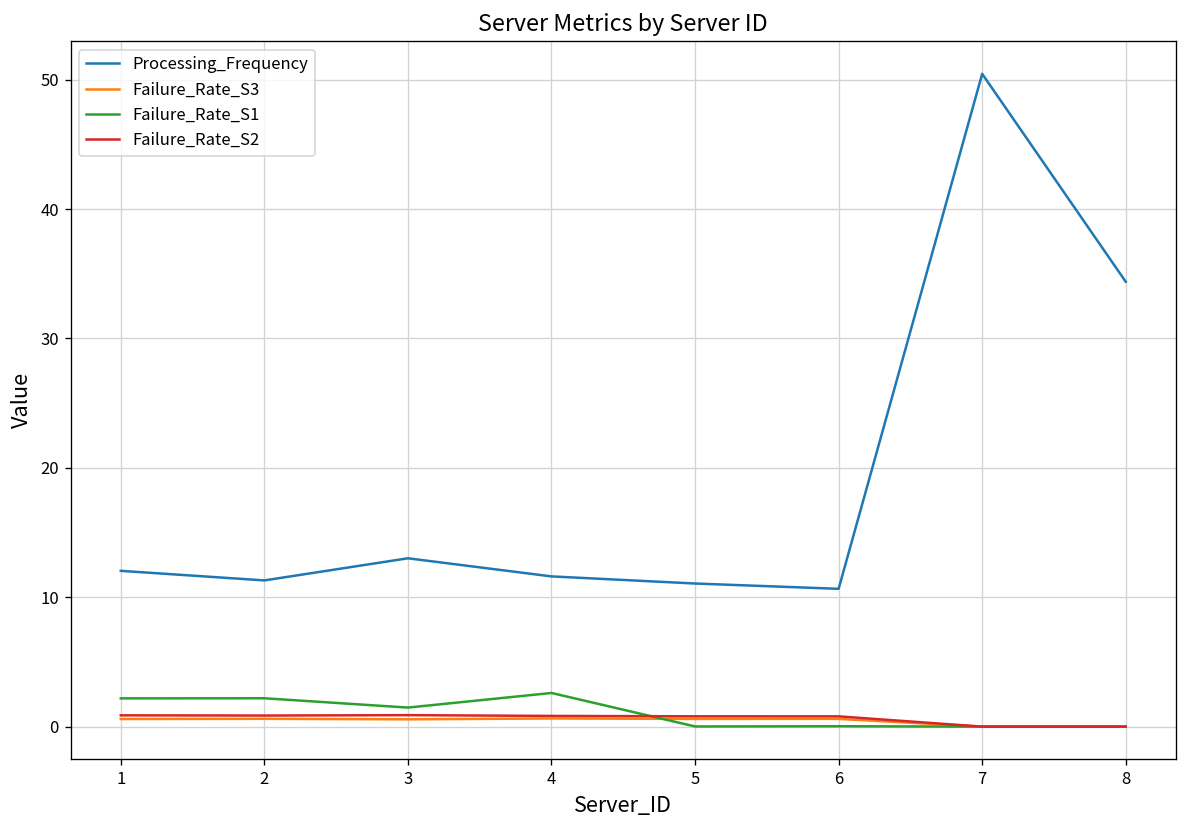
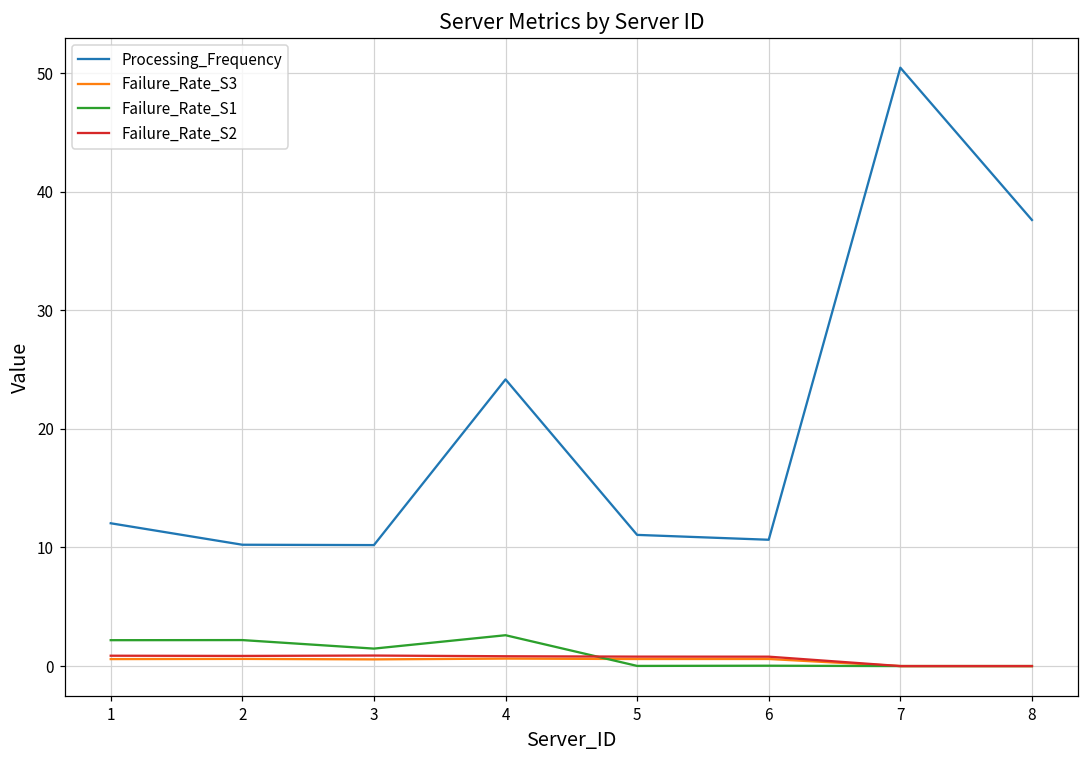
  {
    "Processing_Frequency": {
      "1": 12.0,
-     "2": 11.3,
-     "3": 13.0,
-     "4": 11.6,
+     "2": 10.2,
+     "3": 10.2,
+     "4": 24.2,
      "5": 11.1,
      "6": 10.7,
      "7": 50.5,
-     "8": 34.4
+     "8": 37.6
    },
    "Failure_Rate_S3": {
      "1": 0.6,
      "2": 0.6,
      "3": 0.6
    },
    "Failure_Rate_S1": {
      "1": 2.2,
      "2": 2.2,
      "3": 1.5,
      "4": 2.6,
      "5": 0.0,
      "6": 0.0
    },
    "Failure_Rate_S2": {
      "1": 0.9,
      "2": 0.9,
      "3": 0.9
    }
  }
